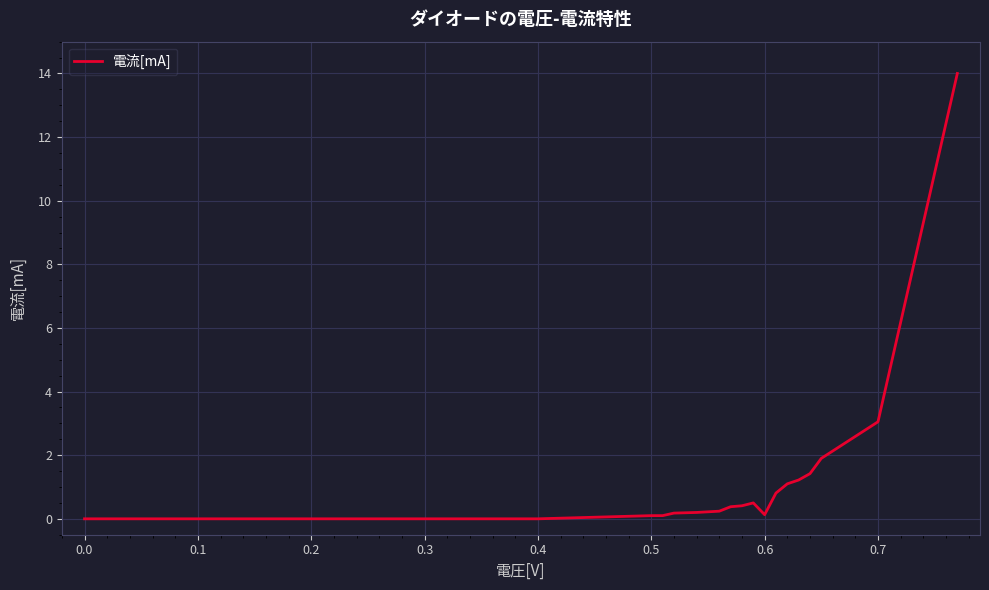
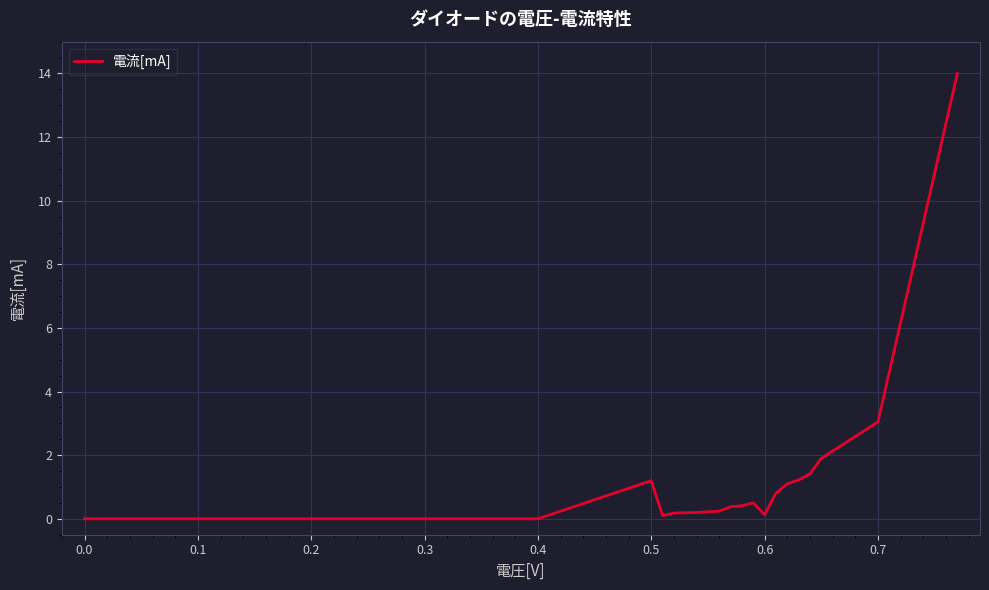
  {
    "0.0": 0.0,
    "0.1": 0.0,
    "0.2": 0.0,
    "0.3": 0.0,
    "0.4": 0.0,
-   "0.5": 0.1,
+   "0.5": 1.2,
    "0.6": 0.1,
    "0.7": 3.1
  }
